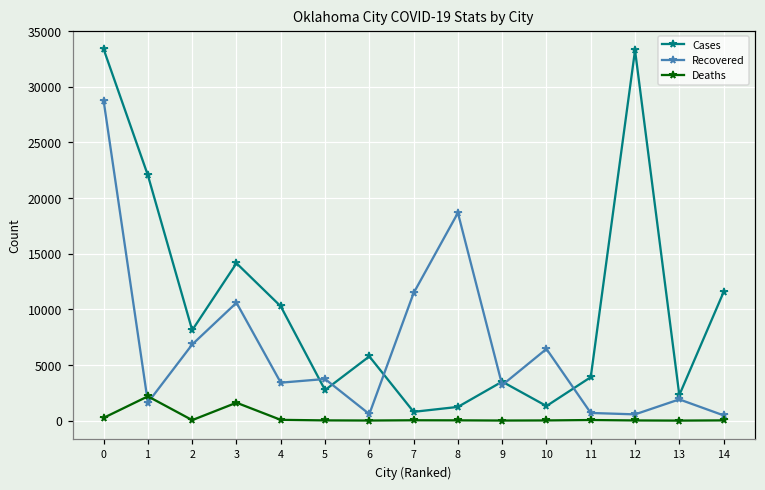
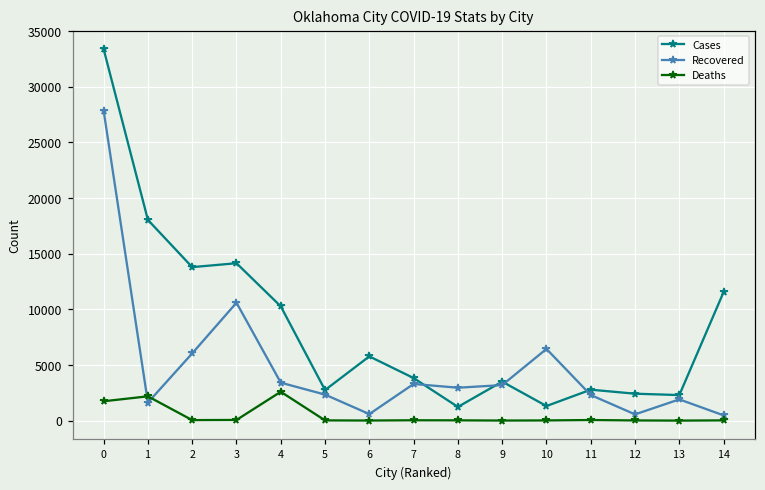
  {
    "Cases": {
      "0": 33400,
-     "1": 22000,
-     "2": 8100,
+     "1": 18000,
+     "2": 13800,
      "3": 14100,
      "4": 10300,
      "5": 2800,
      "6": 5800,
-     "7": 800,
+     "7": 3800,
      "8": 1200,
      "9": 3500,
      "10": 1300,
-     "11": 3900,
-     "12": 33300,
+     "11": 2800,
+     "12": 2400,
      "13": 2300,
      "14": 11500
    },
    "Recovered": {
-     "0": 28700,
+     "0": 27800,
      "1": 1600,
-     "2": 6800,
+     "2": 6000,
      "3": 10600,
      "4": 3400,
-     "5": 3700,
+     "5": 2300,
      "6": 600,
-     "7": 11500,
-     "8": 18700,
+     "7": 3300,
+     "8": 3000,
      "9": 3200,
      "10": 6400,
-     "11": 700,
+     "11": 2300,
      "12": 600,
      "13": 1900,
      "14": 500
    },
    "Deaths": {
-     "0": 300,
+     "0": 1700,
      "1": 2200,
      "2": 100,
-     "3": 1600,
-     "4": 100,
+     "3": 100,
+     "4": 2600,
      "5": 0,
      "6": 0,
      "7": 0,
      "8": 0,
      "9": 0,
      "10": 0,
      "11": 100,
      "12": 0,
      "13": 0,
      "14": 0
    }
  }
